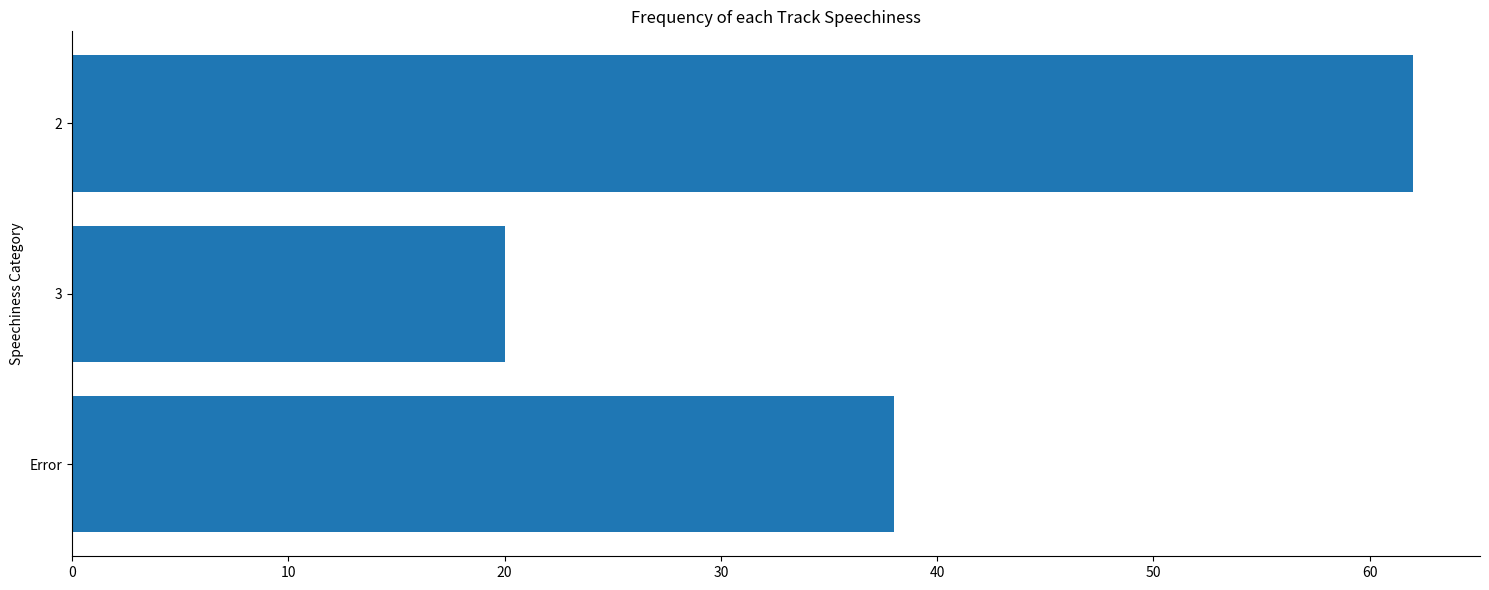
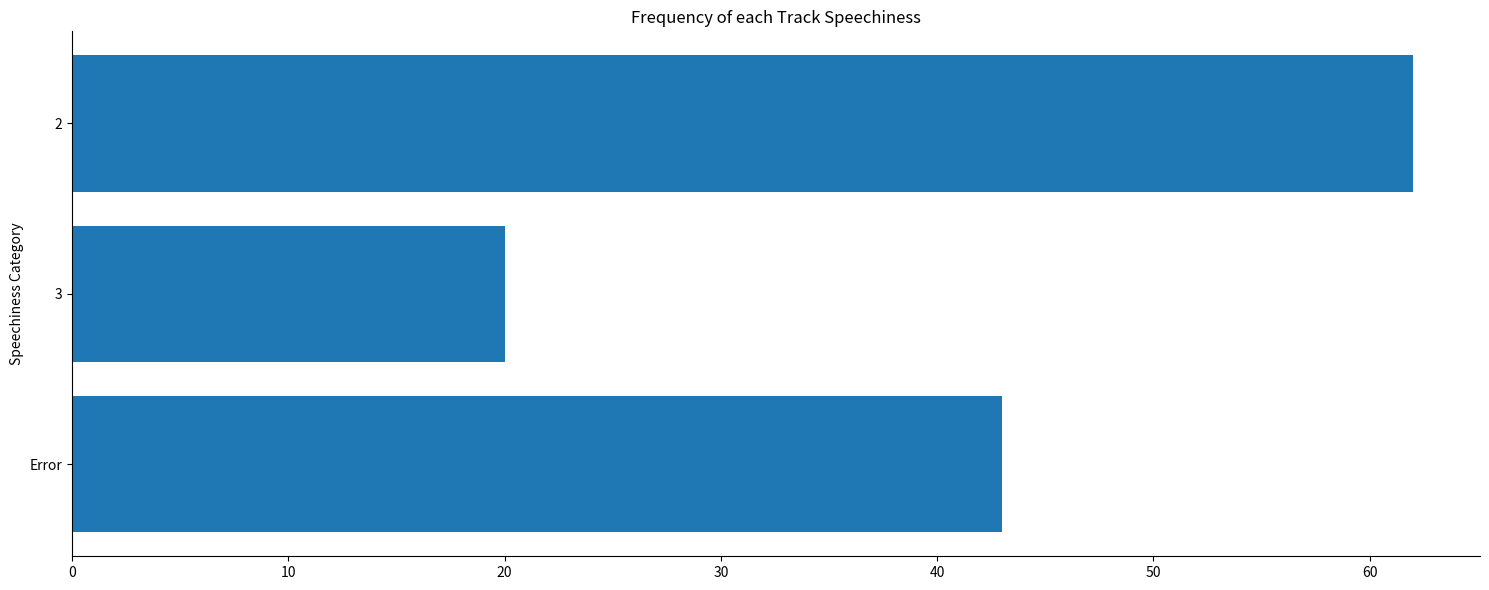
  {
    "2": 62,
    "3": 20,
-   "Error": 38
+   "Error": 43
  }
